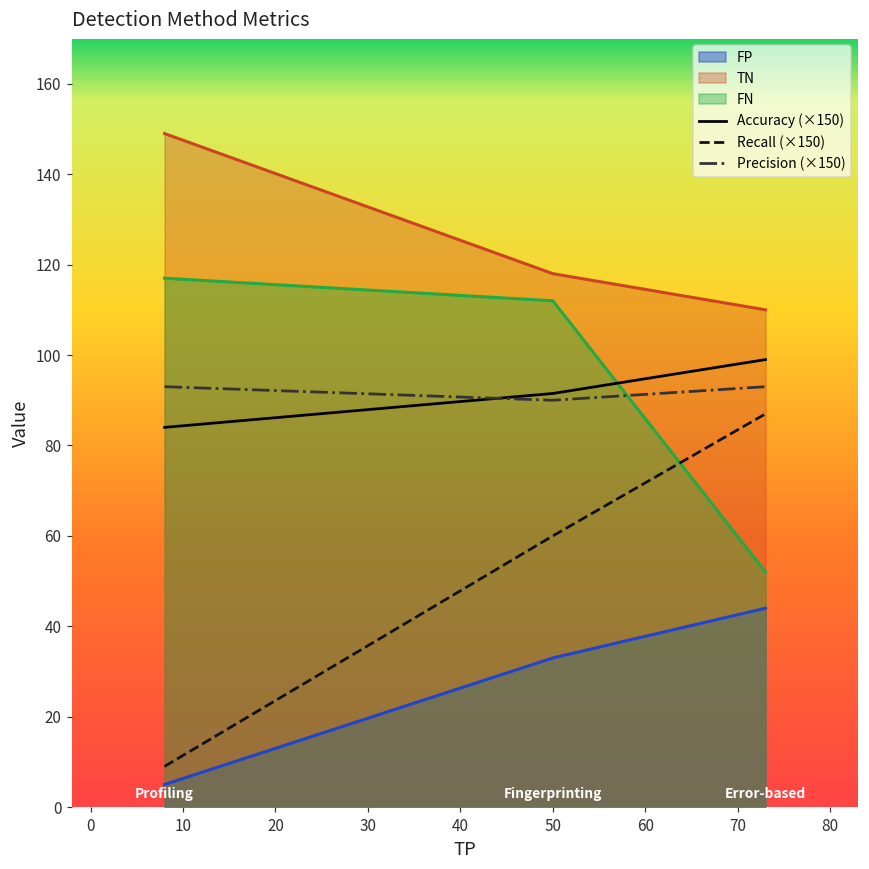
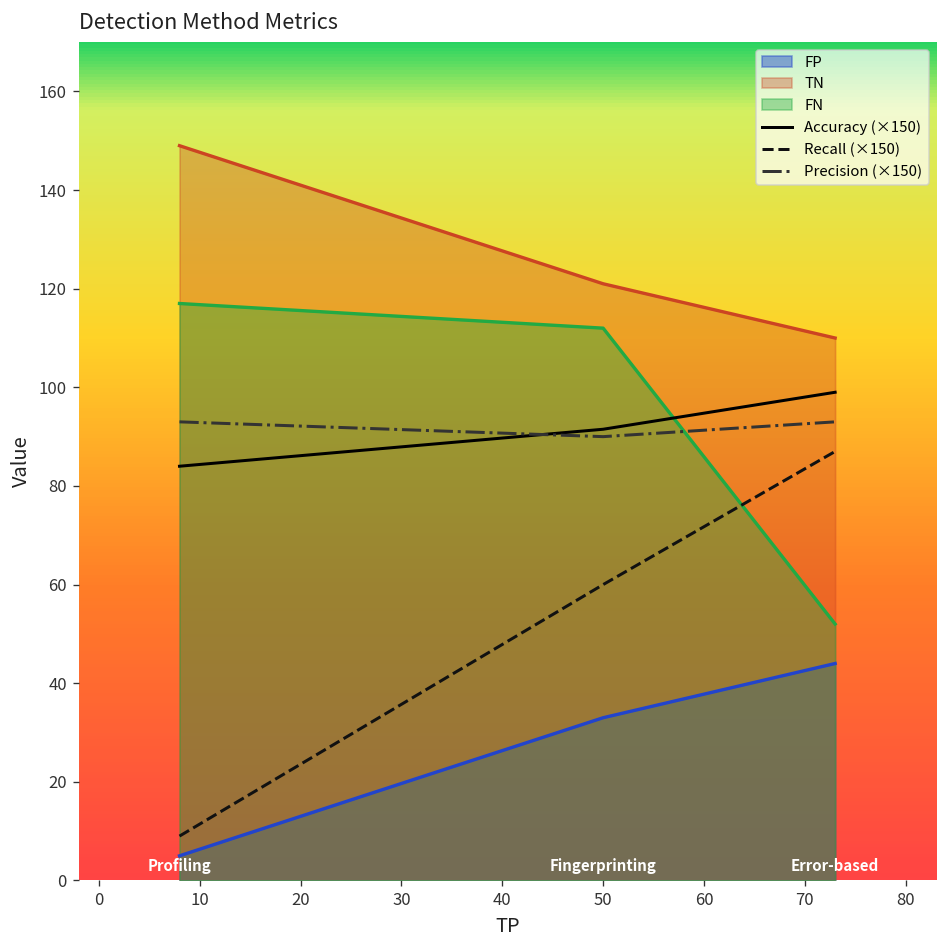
  {
    "FP": {
      "50": 33
    },
    "TN": {
-     "50": 118
+     "50": 121
    },
    "FN": {
      "50": 112
    }
  }
